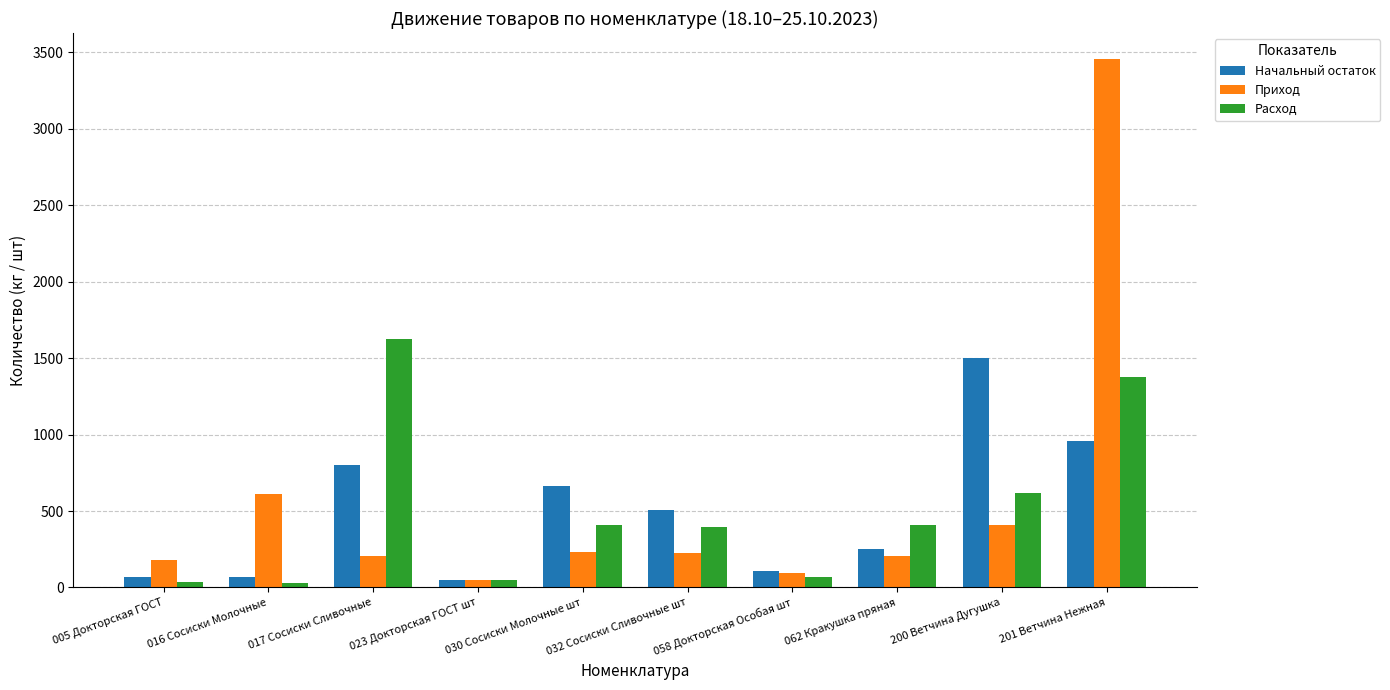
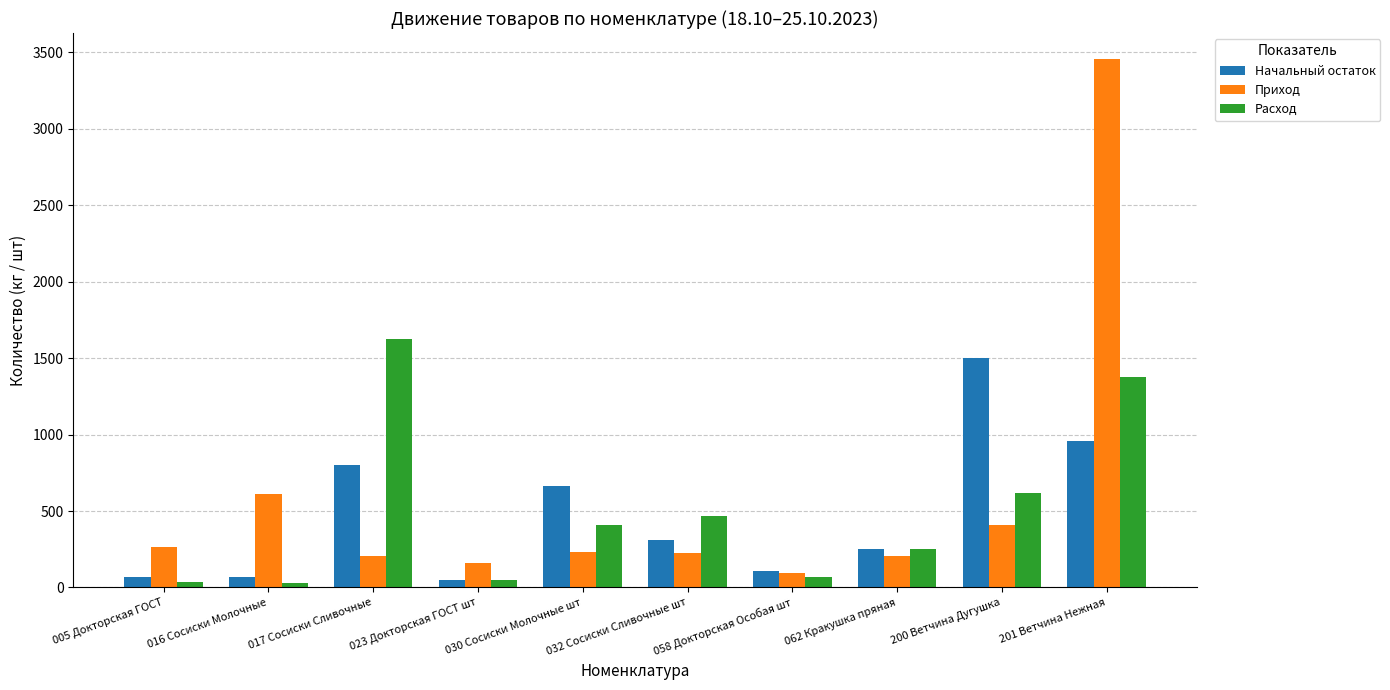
  {
    "Начальный остаток": {
      "005 Докторская ГОСТ": 70,
      "016 Сосиски Молочные": 70,
      "017 Сосиски Сливочные": 800,
      "023 Докторская ГОСТ шт": 50,
      "030 Сосиски Молочные шт": 670,
-     "032 Сосиски Сливочные шт": 510,
+     "032 Сосиски Сливочные шт": 310,
      "058 Докторская Особая шт": 110,
      "062 Кракушка пряная": 250,
      "200 Ветчина Дугушка": 1500,
      "201 Ветчина Нежная": 960
    },
    "Приход": {
-     "005 Докторская ГОСТ": 180,
+     "005 Докторская ГОСТ": 270,
      "016 Сосиски Молочные": 610,
      "017 Сосиски Сливочные": 210,
-     "023 Докторская ГОСТ шт": 50,
+     "023 Докторская ГОСТ шт": 160,
      "030 Сосиски Молочные шт": 230,
      "032 Сосиски Сливочные шт": 220,
      "058 Докторская Особая шт": 100,
      "062 Кракушка пряная": 210,
      "200 Ветчина Дугушка": 410,
      "201 Ветчина Нежная": 3450
    },
    "Расход": {
      "005 Докторская ГОСТ": 40,
      "016 Сосиски Молочные": 30,
      "017 Сосиски Сливочные": 1630,
      "023 Докторская ГОСТ шт": 50,
      "030 Сосиски Молочные шт": 410,
-     "032 Сосиски Сливочные шт": 400,
+     "032 Сосиски Сливочные шт": 470,
      "058 Докторская Особая шт": 70,
-     "062 Кракушка пряная": 410,
+     "062 Кракушка пряная": 250,
      "200 Ветчина Дугушка": 620,
      "201 Ветчина Нежная": 1380
    }
  }
